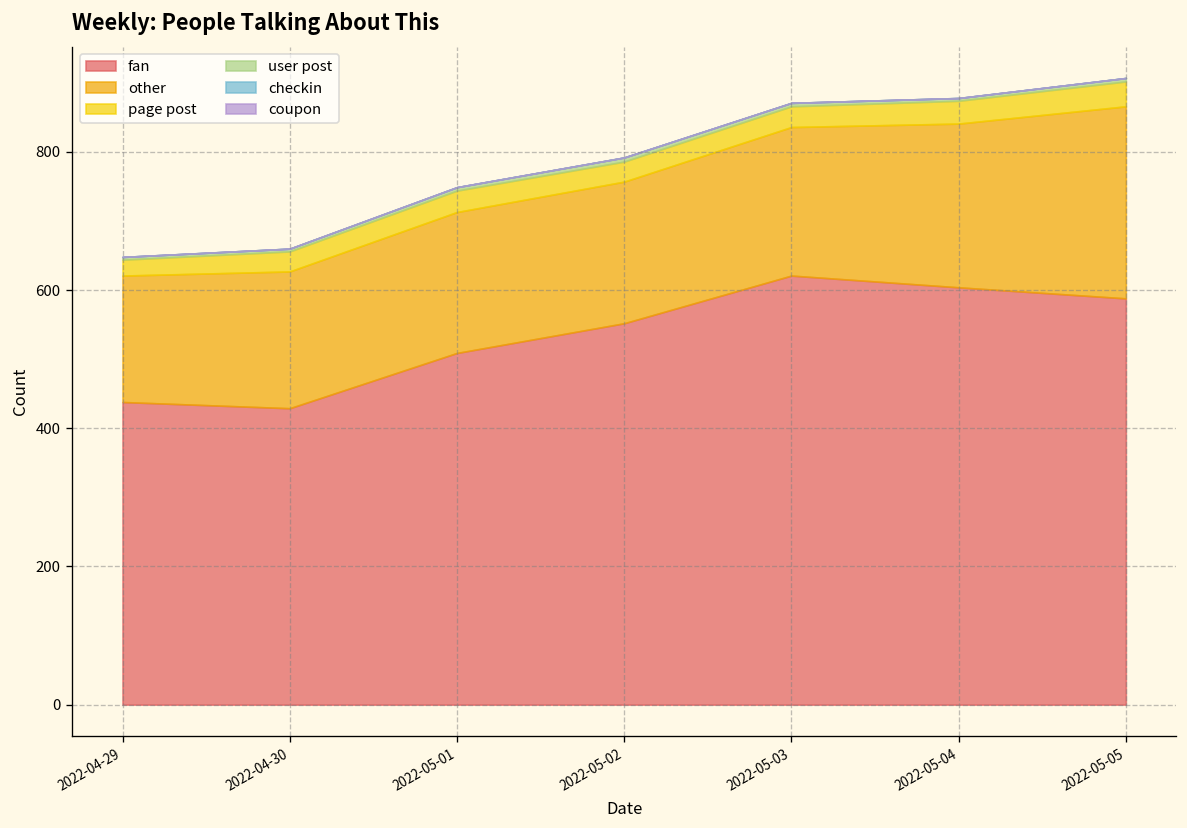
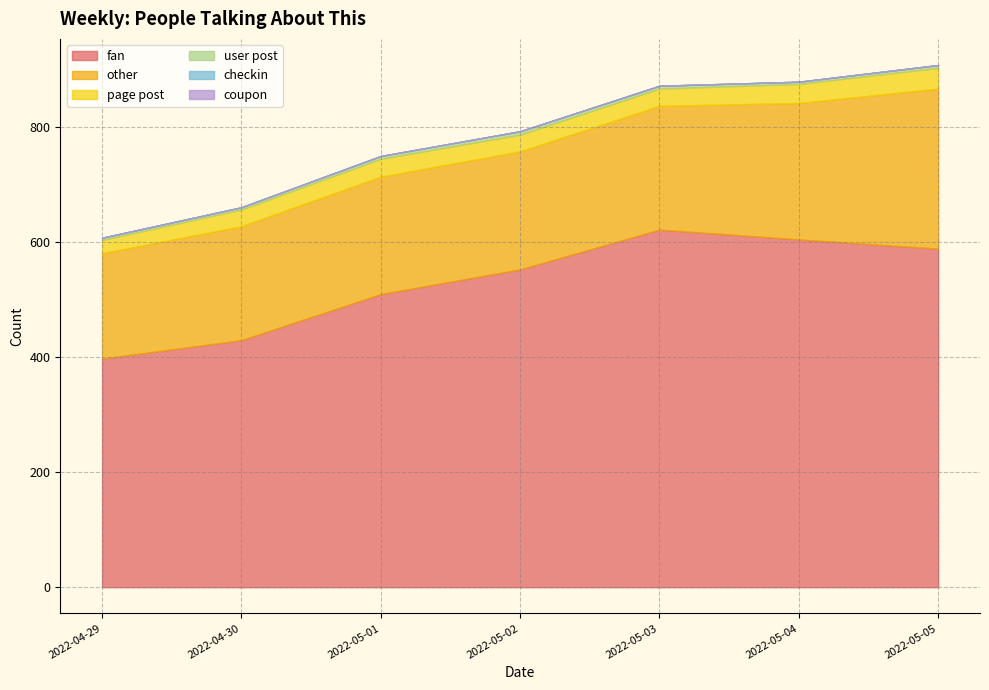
  {
    "fan": {
-     "2022-04-29": 440,
+     "2022-04-29": 400,
      "2022-04-30": 430,
      "2022-05-01": 510,
      "2022-05-02": 550,
      "2022-05-03": 620,
      "2022-05-04": 600,
      "2022-05-05": 590
    }
  }
